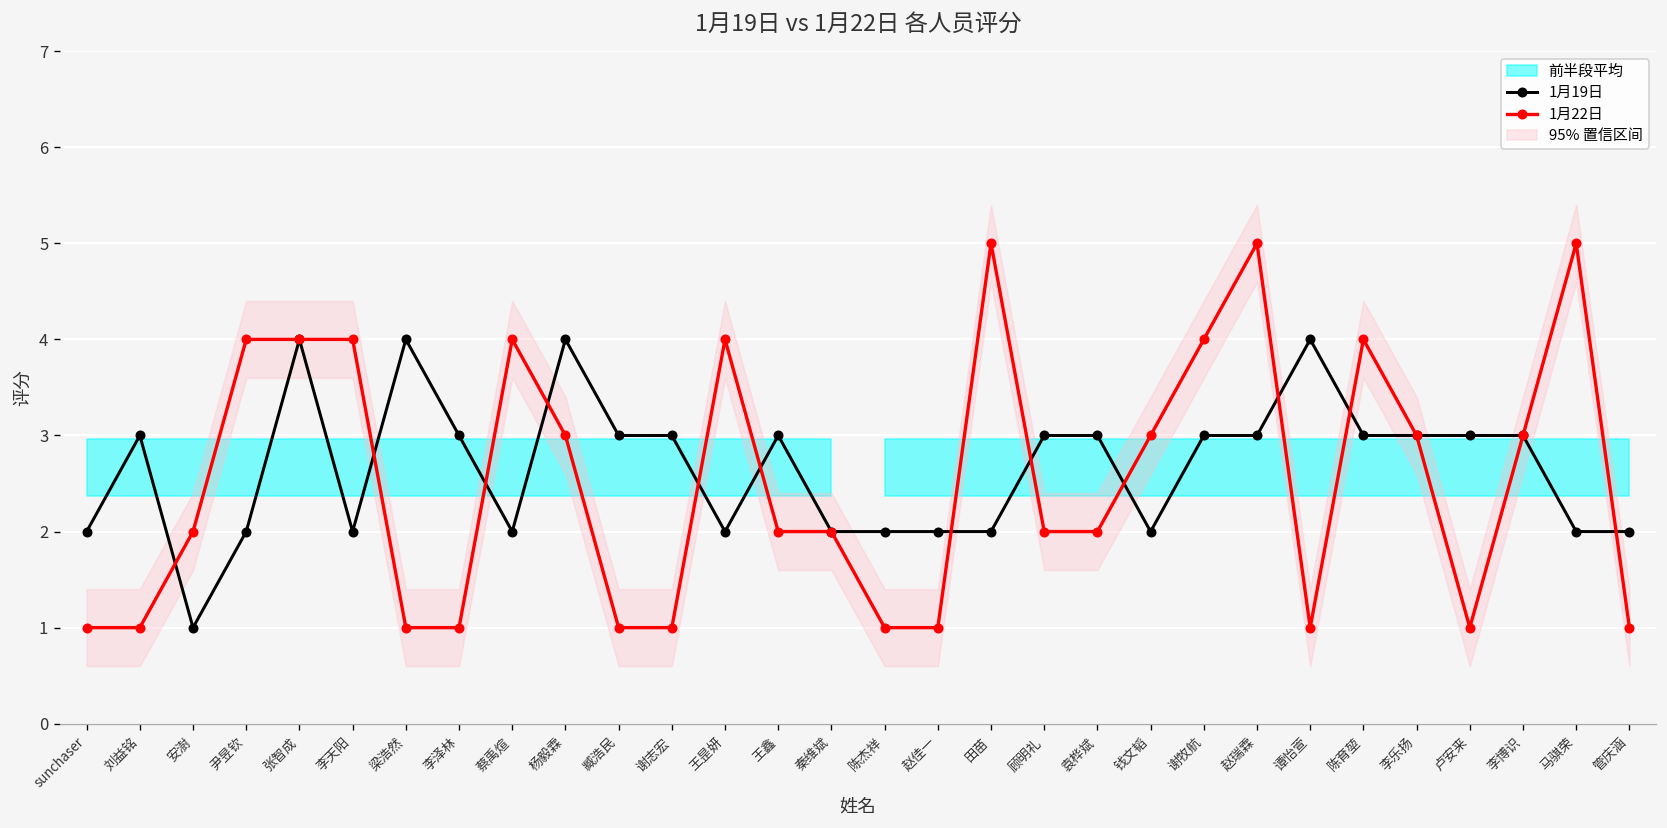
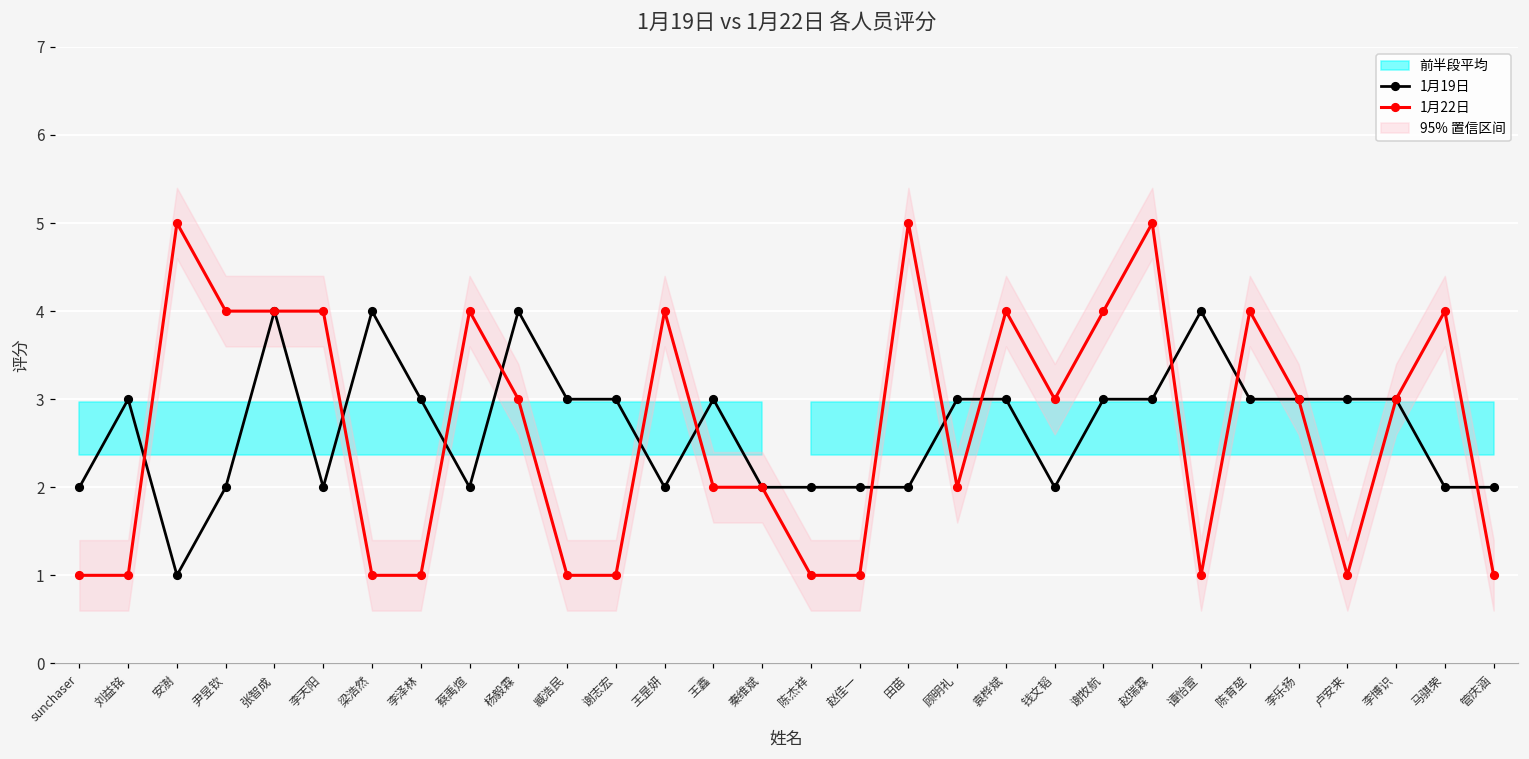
  {
    "1月19日": {
      "sunchaser": 2,
      "刘益铭": 3,
      "安澍": 1,
      "尹昱钦": 2,
      "李天阳": 2,
      "梁浩然": 4,
      "李泽林": 3,
      "蔡禹煊": 2,
      "杨毅霖": 4,
      "臧浩民": 3,
      "谢志宏": 3,
      "王昰妍": 2,
      "王鑫": 3,
      "陈杰祥": 2,
      "赵佳一": 2,
      "田苗": 2,
      "顾明礼": 3,
      "袁桦斌": 3,
      "钱文韬": 2,
      "谢牧航": 3,
      "赵瑞霖": 3,
      "谭怡萱": 4,
      "陈育堃": 3,
      "卢安来": 3,
      "马骐荣": 2,
      "管庆涵": 2
    },
    "1月22日": {
      "sunchaser": 1,
      "刘益铭": 1,
-     "安澍": 2,
+     "安澍": 5,
      "尹昱钦": 4,
      "李天阳": 4,
      "梁浩然": 1,
      "李泽林": 1,
      "蔡禹煊": 4,
      "杨毅霖": 3,
      "臧浩民": 1,
      "谢志宏": 1,
      "王昰妍": 4,
      "王鑫": 2,
      "陈杰祥": 1,
      "赵佳一": 1,
      "田苗": 5,
      "顾明礼": 2,
-     "袁桦斌": 2,
+     "袁桦斌": 4,
      "钱文韬": 3,
      "谢牧航": 4,
      "赵瑞霖": 5,
      "谭怡萱": 1,
      "陈育堃": 4,
      "卢安来": 1,
-     "马骐荣": 5,
+     "马骐荣": 4,
      "管庆涵": 1
    }
  }
